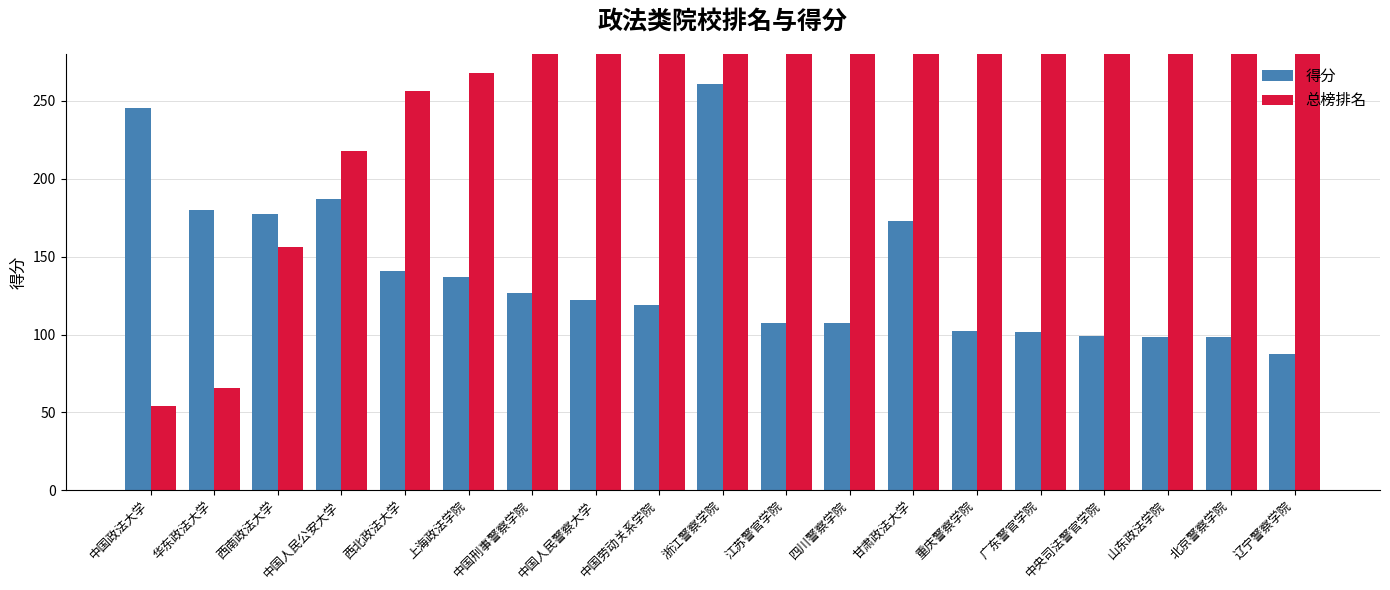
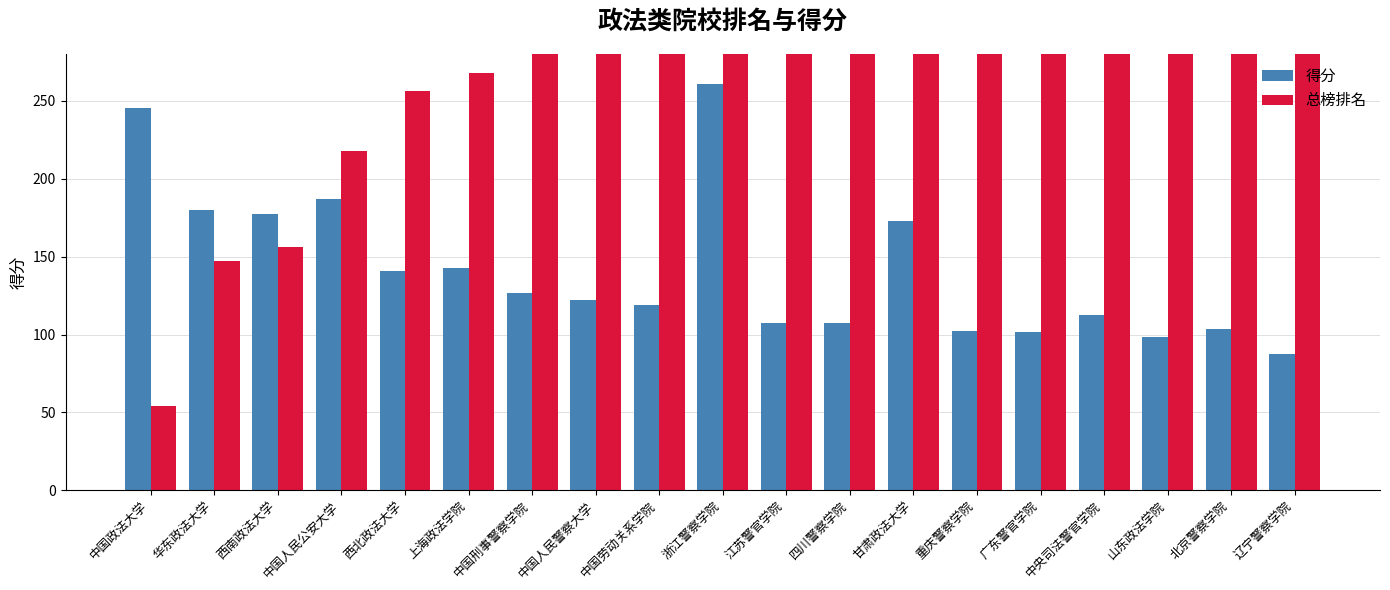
  {
    "得分": {
      "中国政法大学": 245,
      "华东政法大学": 180,
      "西南政法大学": 178,
      "中国人民公安大学": 187,
      "西北政法大学": 141,
-     "上海政法学院": 137,
+     "上海政法学院": 143,
      "中国刑事警察学院": 127,
      "中国人民警察大学": 122,
      "中国劳动关系学院": 119,
      "浙江警察学院": 261,
      "江苏警官学院": 108,
      "四川警察学院": 108,
      "甘肃政法大学": 173,
      "重庆警察学院": 102,
      "广东警官学院": 101,
-     "中央司法警官学院": 99,
+     "中央司法警官学院": 113,
      "山东政法学院": 98,
-     "北京警察学院": 98,
+     "北京警察学院": 104,
      "辽宁警察学院": 87
    },
    "总榜排名": {
      "中国政法大学": 54,
-     "华东政法大学": 66,
+     "华东政法大学": 147,
      "西南政法大学": 156,
      "中国人民公安大学": 218,
      "西北政法大学": 256,
      "上海政法学院": 268
    }
  }
